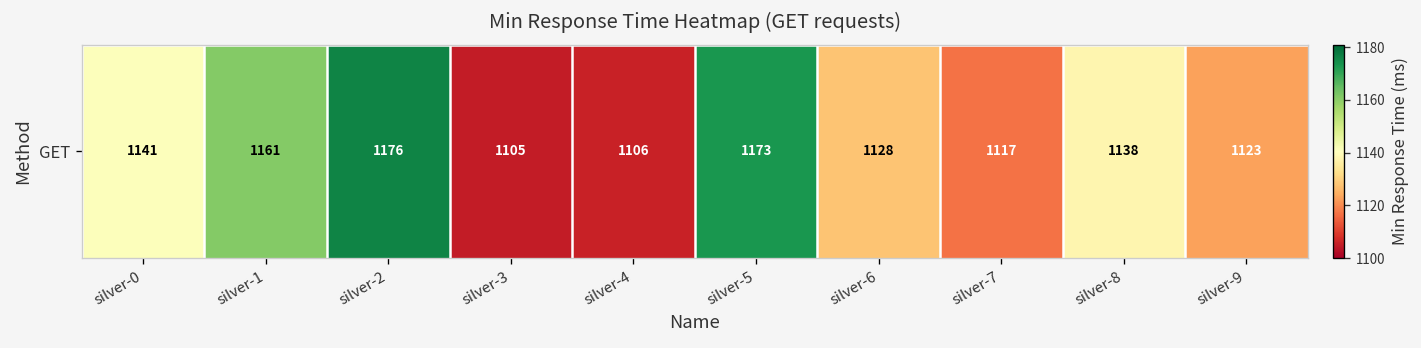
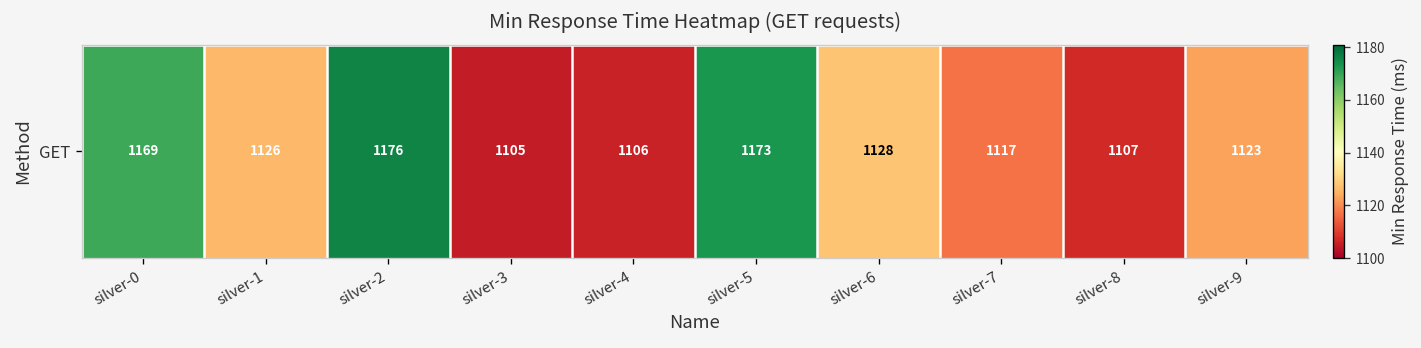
  {
    "GET": {
-     "silver-0": 1141,
-     "silver-1": 1161,
+     "silver-0": 1169,
+     "silver-1": 1126,
      "silver-2": 1176,
      "silver-3": 1105,
      "silver-4": 1106,
      "silver-5": 1173,
      "silver-6": 1128,
      "silver-7": 1117,
-     "silver-8": 1138,
+     "silver-8": 1107,
      "silver-9": 1123
    }
  }
